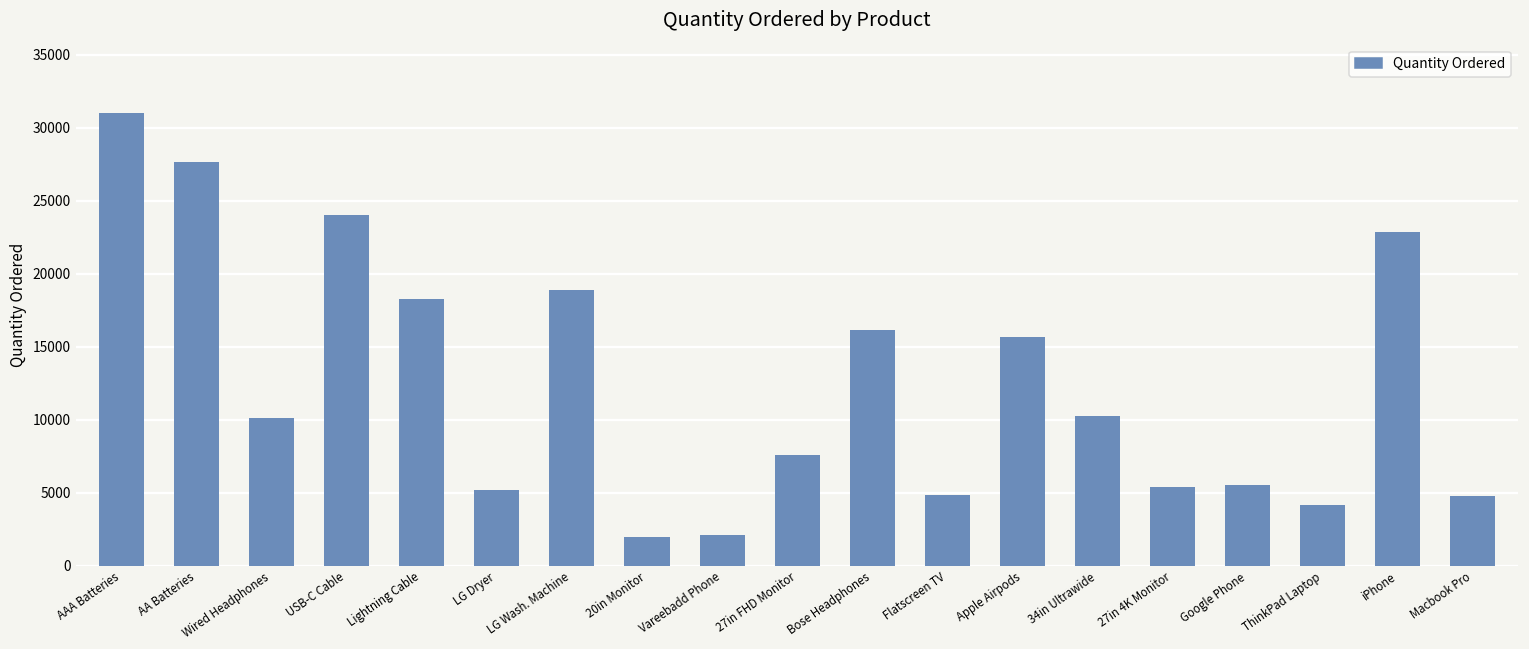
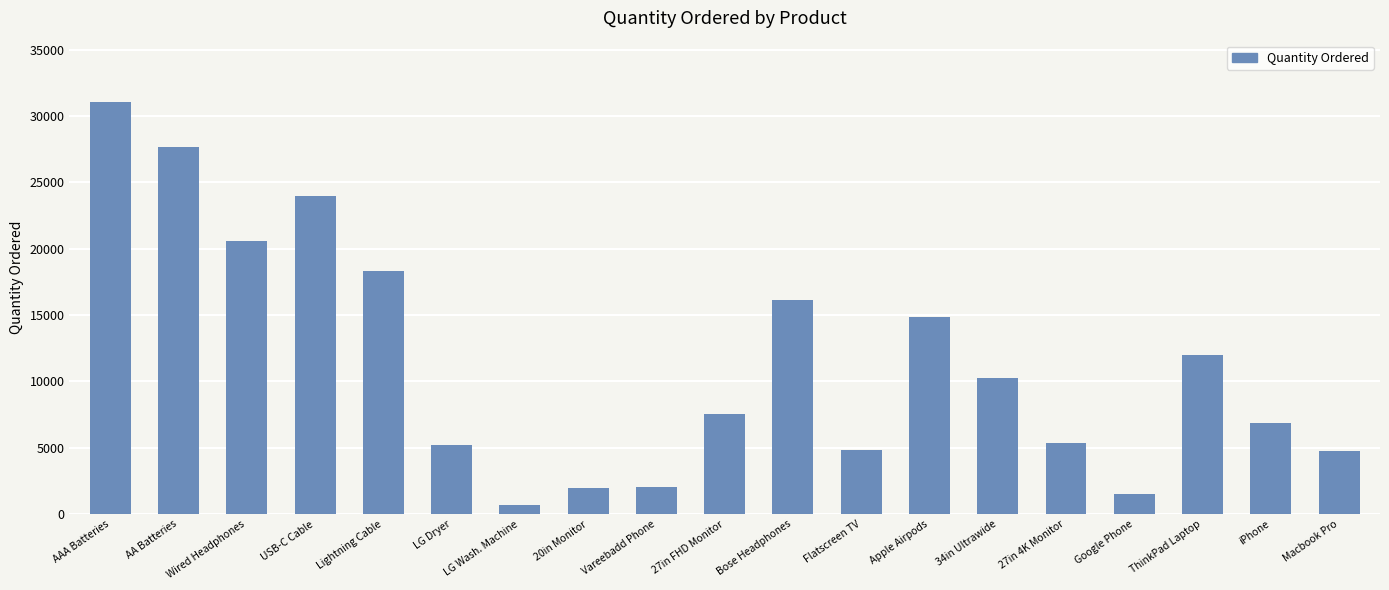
  {
    "AAA Batteries": 31000,
    "AA Batteries": 27600,
-   "Wired Headphones": 10100,
+   "Wired Headphones": 20600,
    "USB-C Cable": 24000,
    "Lightning Cable": 18300,
    "LG Dryer": 5200,
-   "LG Wash. Machine": 18900,
+   "LG Wash. Machine": 700,
    "20in Monitor": 2000,
    "Vareebadd Phone": 2100,
    "27in FHD Monitor": 7600,
    "Bose Headphones": 16200,
    "Flatscreen TV": 4800,
-   "Apple Airpods": 15700,
+   "Apple Airpods": 14900,
    "34in Ultrawide": 10200,
    "27in 4K Monitor": 5400,
-   "Google Phone": 5500,
-   "ThinkPad Laptop": 4100,
-   "iPhone": 22900,
+   "Google Phone": 1500,
+   "ThinkPad Laptop": 12000,
+   "iPhone": 6800,
    "Macbook Pro": 4700
  }
